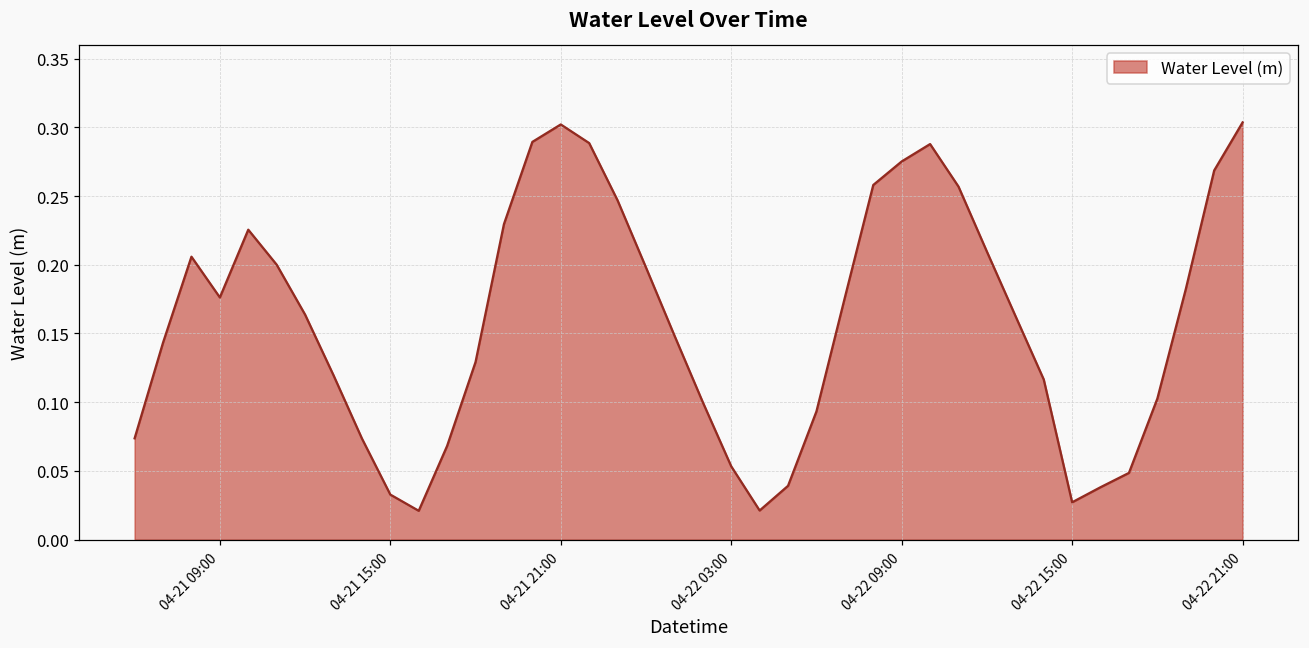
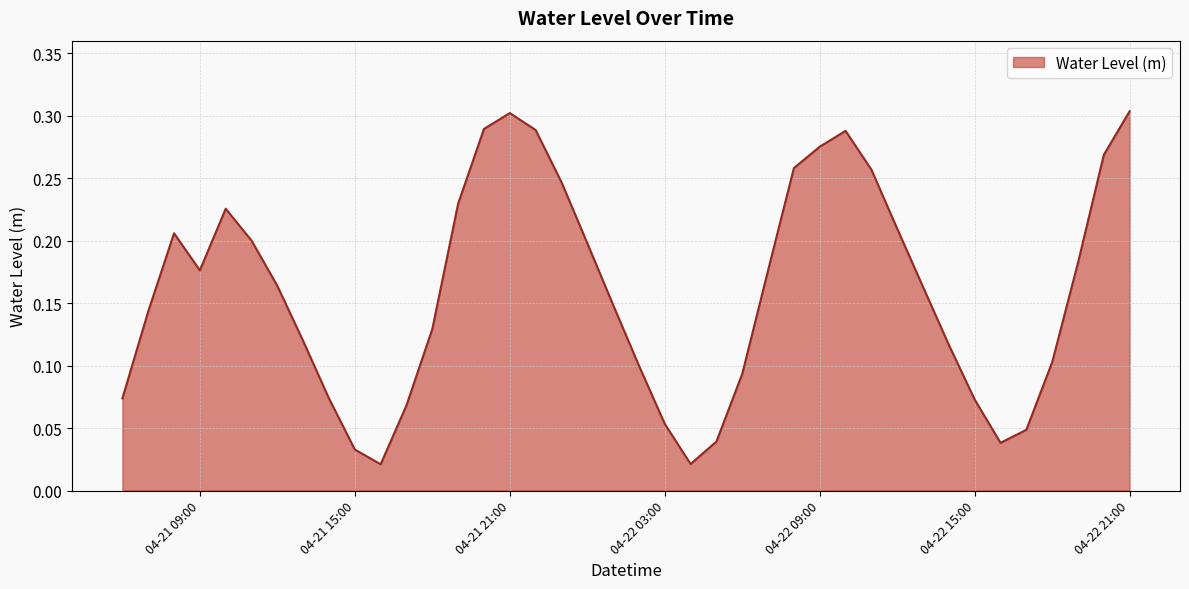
  {
    "04-21 09:00": 0.176,
    "04-21 15:00": 0.033,
    "04-21 21:00": 0.302,
    "04-22 03:00": 0.053,
    "04-22 09:00": 0.275,
-   "04-22 15:00": 0.027,
+   "04-22 15:00": 0.073,
    "04-22 21:00": 0.304
  }
